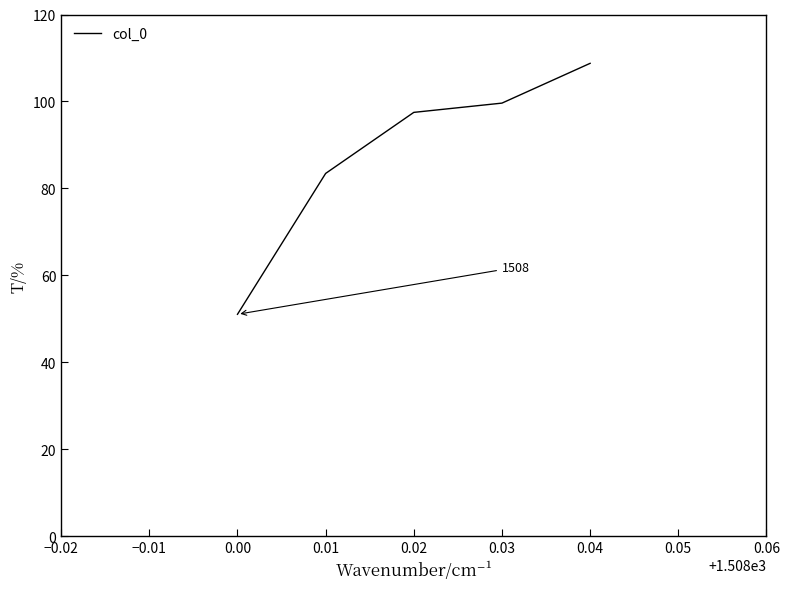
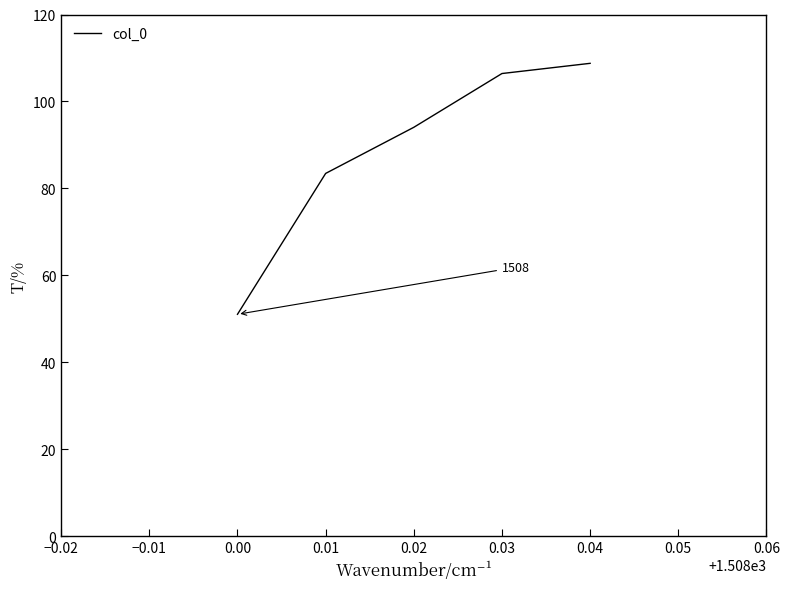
  {
    "0.01": 83,
-   "0.02": 97,
-   "0.03": 100,
+   "0.02": 94,
+   "0.03": 106,
    "0.04": 109
  }
